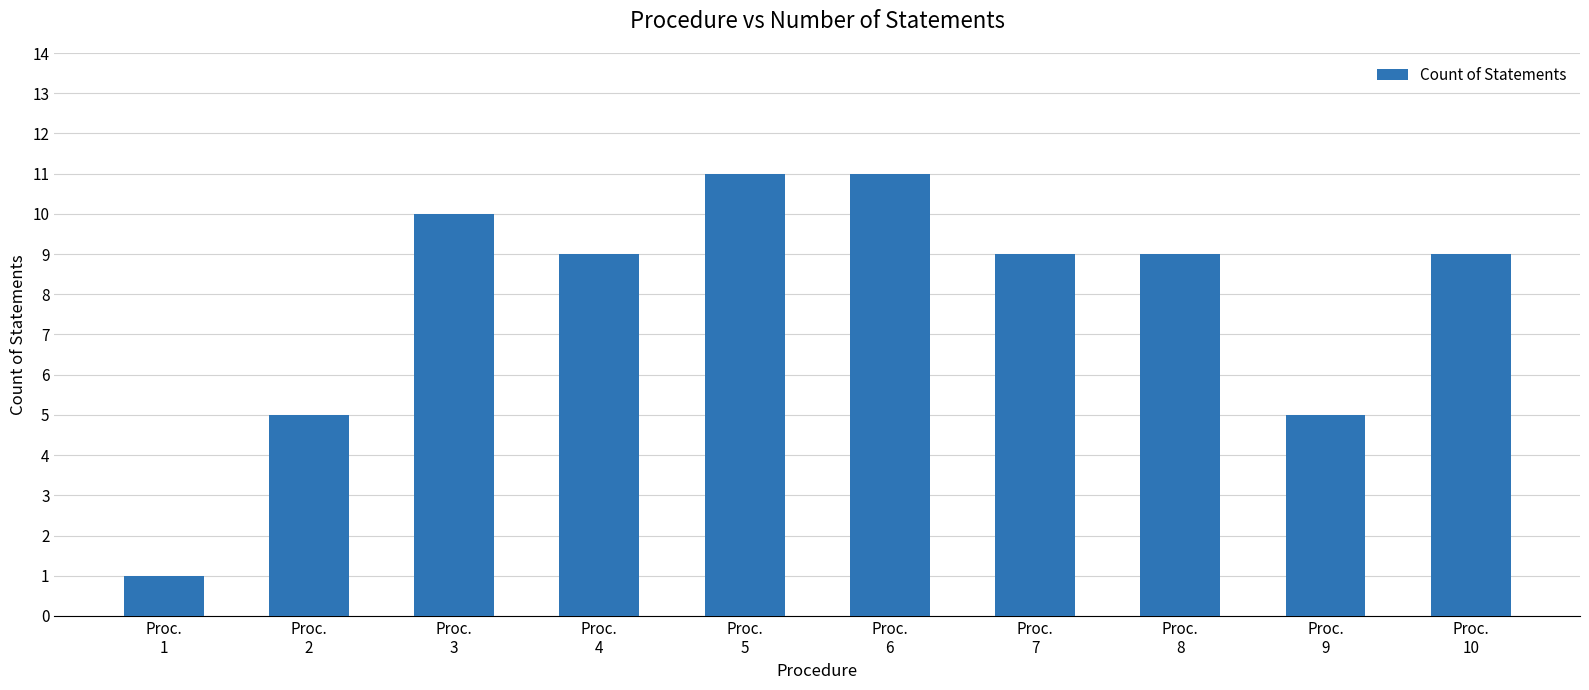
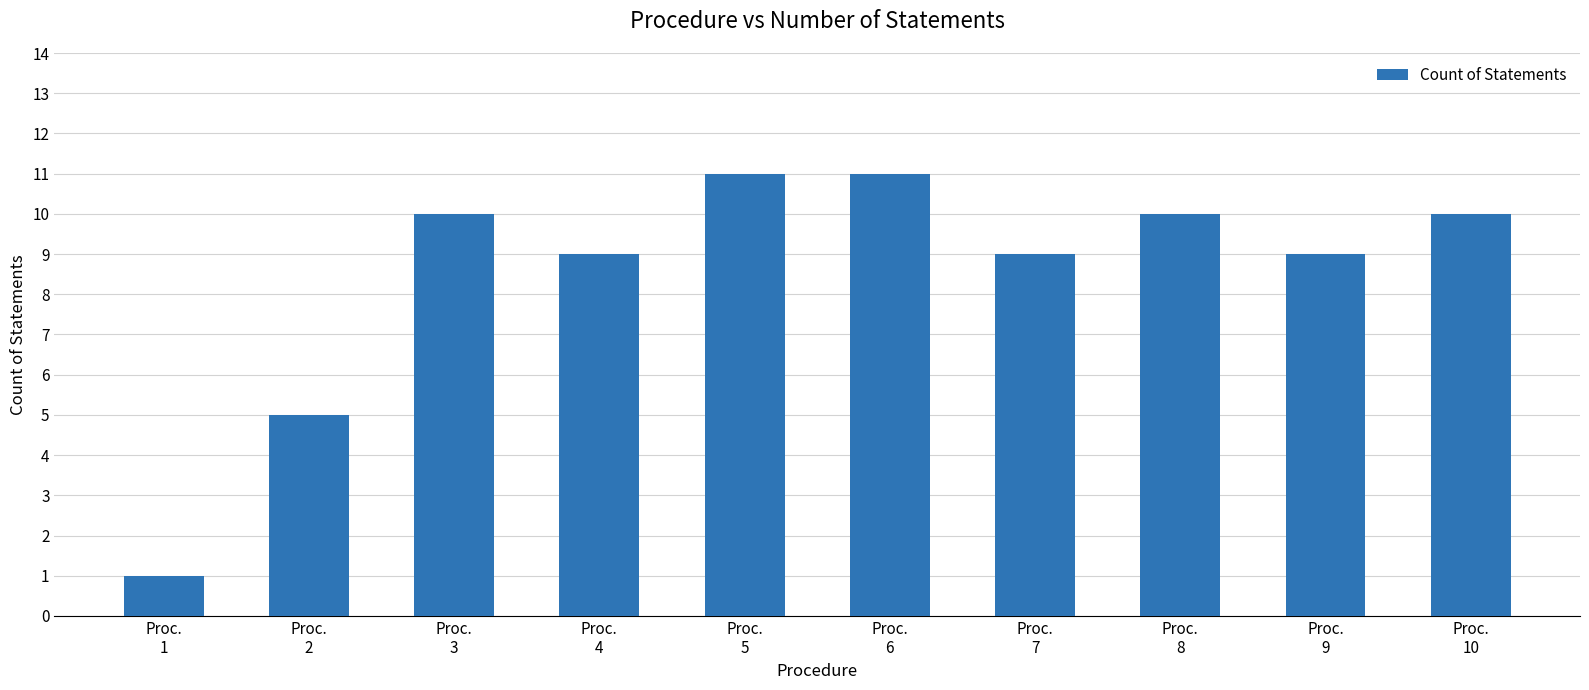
  {
    "Proc. 1": 1,
    "Proc. 2": 5,
    "Proc. 3": 10,
    "Proc. 4": 9,
    "Proc. 5": 11,
    "Proc. 6": 11,
    "Proc. 7": 9,
-   "Proc. 8": 9,
-   "Proc. 9": 5,
-   "Proc. 10": 9
+   "Proc. 8": 10,
+   "Proc. 9": 9,
+   "Proc. 10": 10
  }
